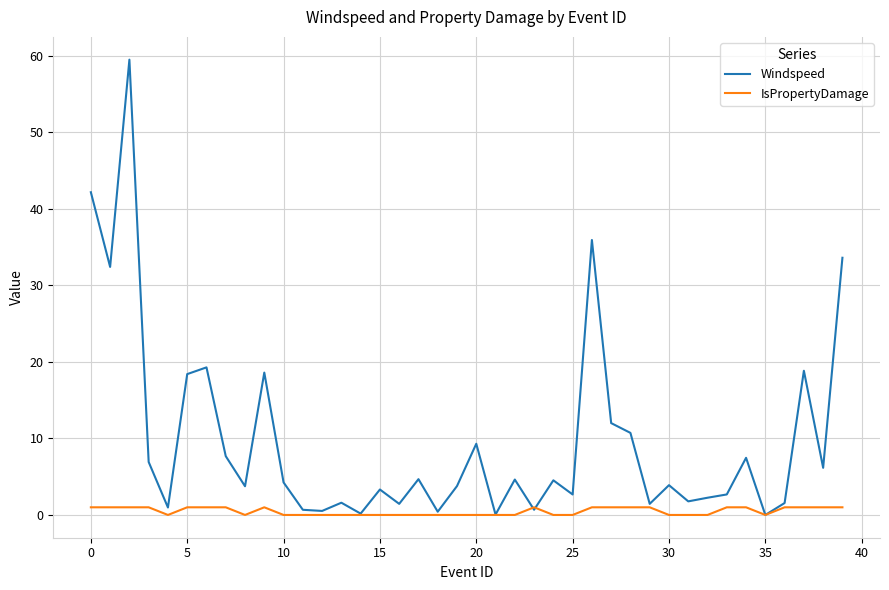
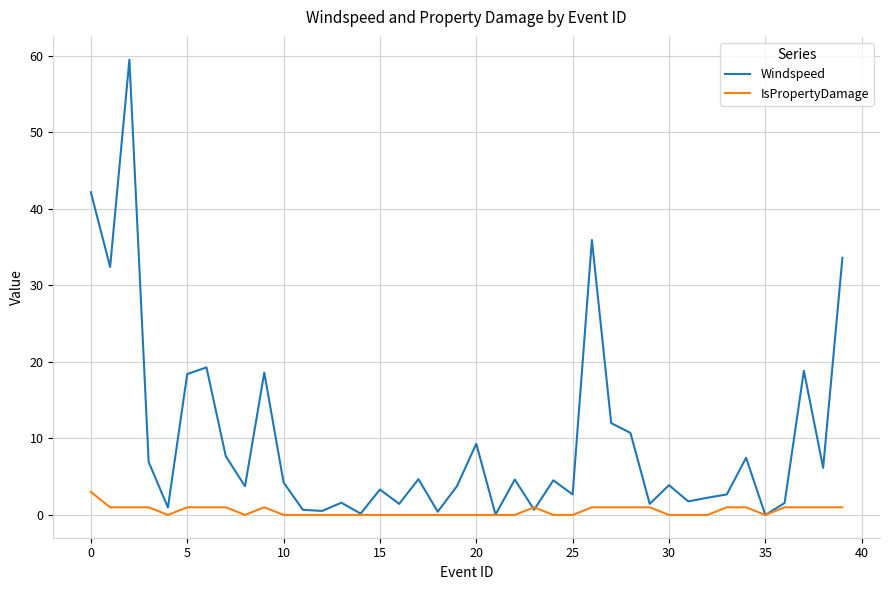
  {
    "Windspeed": {
      "0": 42,
      "5": 18,
      "10": 4,
      "15": 3,
      "20": 9,
      "25": 3,
      "30": 4
    },
    "IsPropertyDamage": {
-     "0": 1,
+     "0": 3,
      "5": 1,
      "10": 0,
      "15": 0,
      "20": 0,
      "25": 0,
      "30": 0
    }
  }
